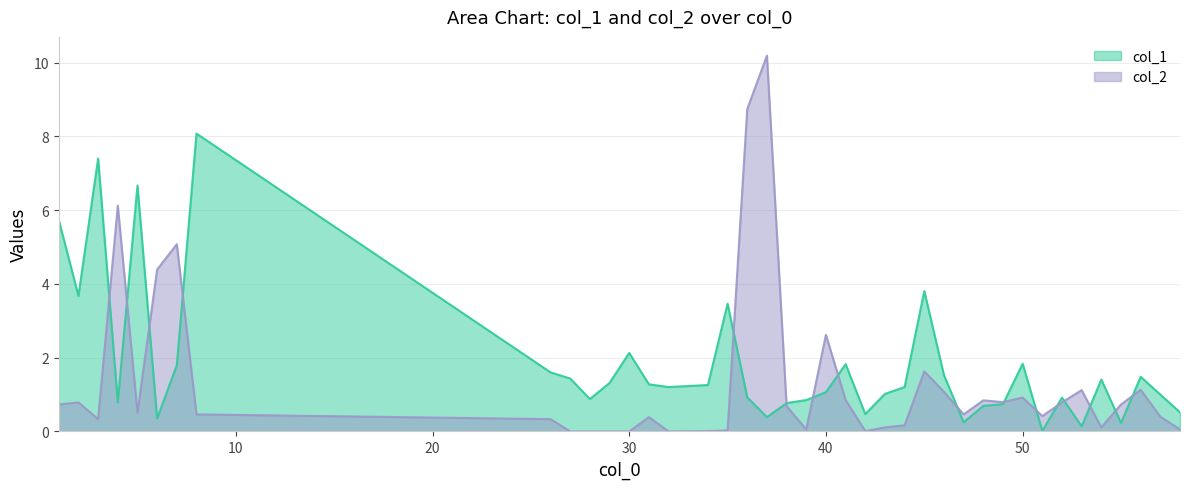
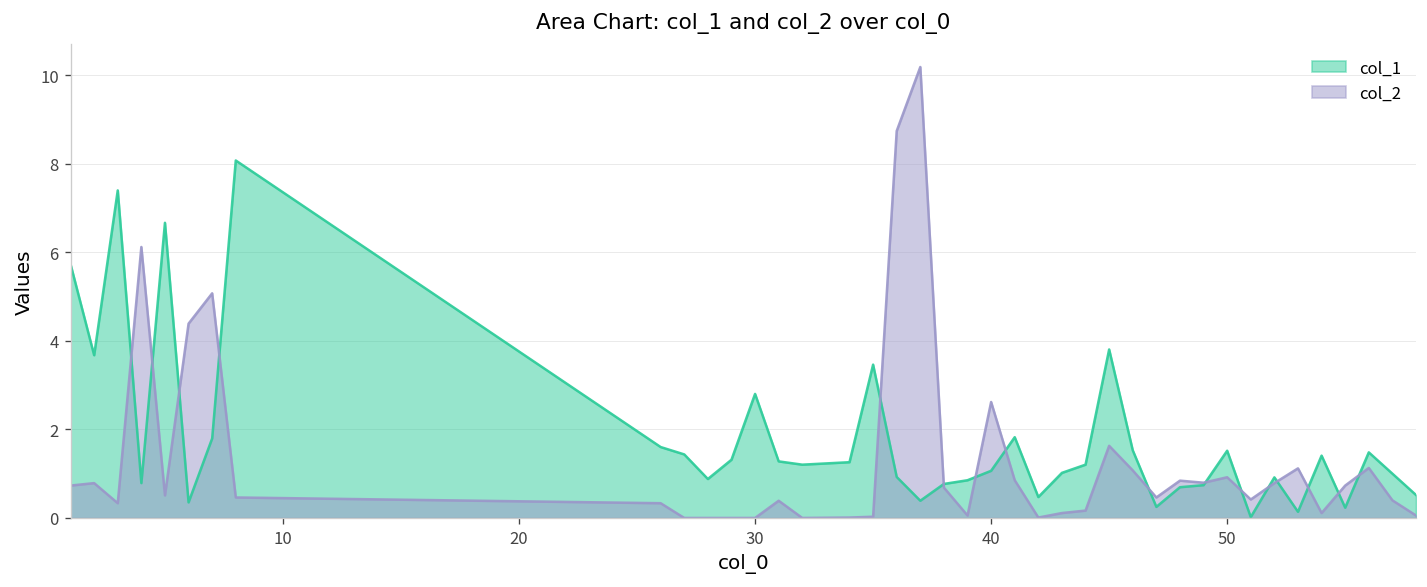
  {
    "col_1": {
-     "30": 2.1,
+     "30": 2.8,
      "40": 1.1,
-     "50": 1.8
+     "50": 1.5
    },
    "col_2": {
      "30": 0.0,
      "40": 2.6,
      "50": 0.9
    }
  }
